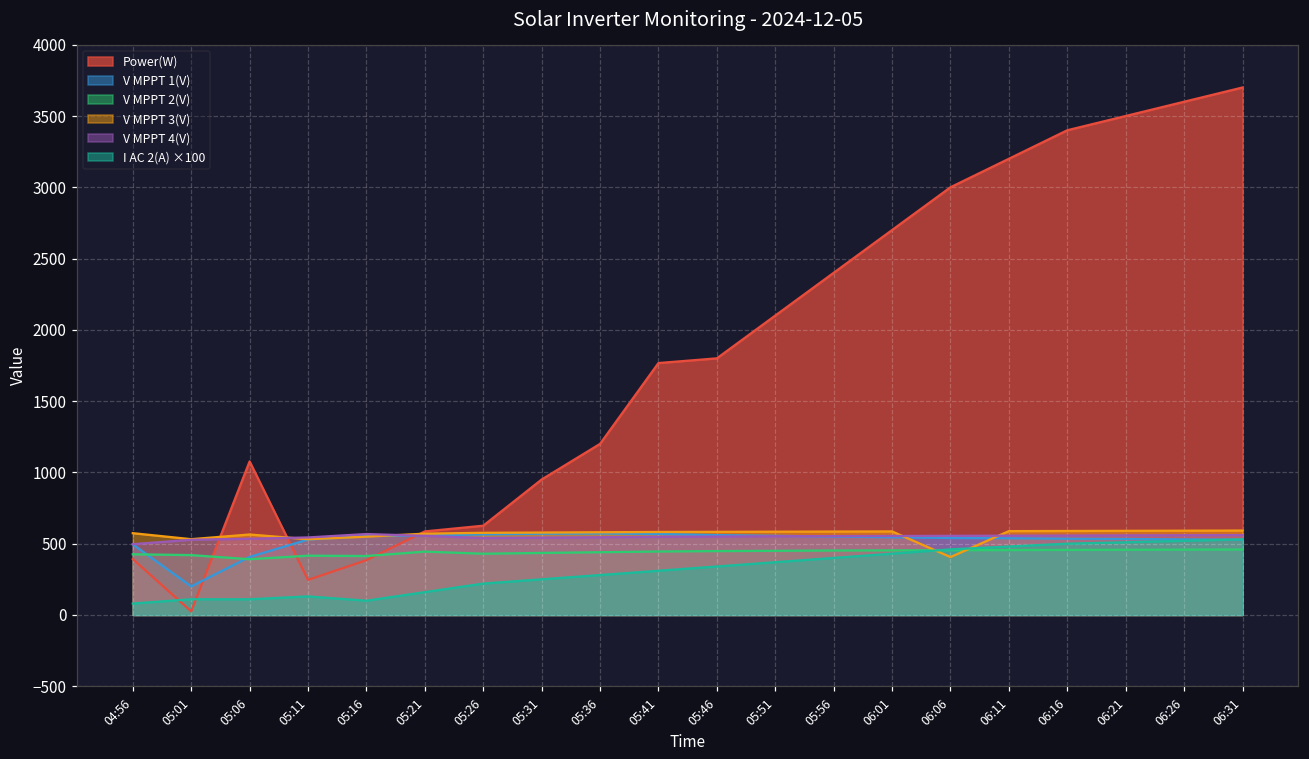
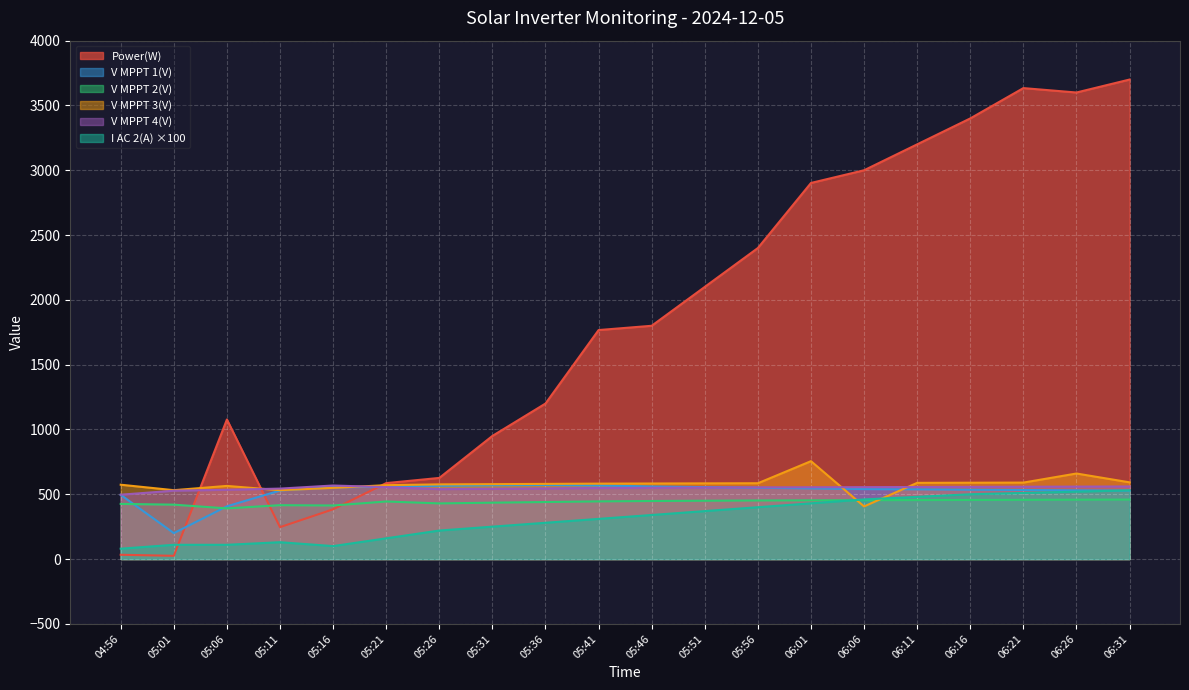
  {
    "Power(W)": {
-     "04:56": 390,
+     "04:56": 30,
      "05:01": 30,
      "05:06": 1080,
      "05:11": 250,
      "05:16": 380,
      "05:26": 630,
      "05:31": 950,
      "05:36": 1200,
      "05:41": 1770,
      "05:46": 1800,
      "05:51": 2100,
      "05:56": 2400,
-     "06:01": 2700,
+     "06:01": 2900,
      "06:06": 3000,
      "06:11": 3200,
      "06:16": 3400,
-     "06:21": 3500,
+     "06:21": 3630,
      "06:26": 3600,
      "06:31": 3700
    },
    "V MPPT 3(V)": {
      "04:56": 570,
      "05:06": 560,
      "05:46": 580,
      "05:51": 580,
      "05:56": 590,
-     "06:01": 590,
+     "06:01": 760,
      "06:06": 410,
      "06:11": 590,
      "06:16": 590,
      "06:21": 590,
-     "06:26": 590,
+     "06:26": 660,
      "06:31": 590
    },
    "V MPPT 4(V)": {
      "05:06": 530,
      "05:26": 540,
      "05:31": 540,
      "05:36": 550,
      "05:41": 550,
      "06:16": 560,
      "06:21": 560,
      "06:26": 560,
      "06:31": 560
    }
  }
